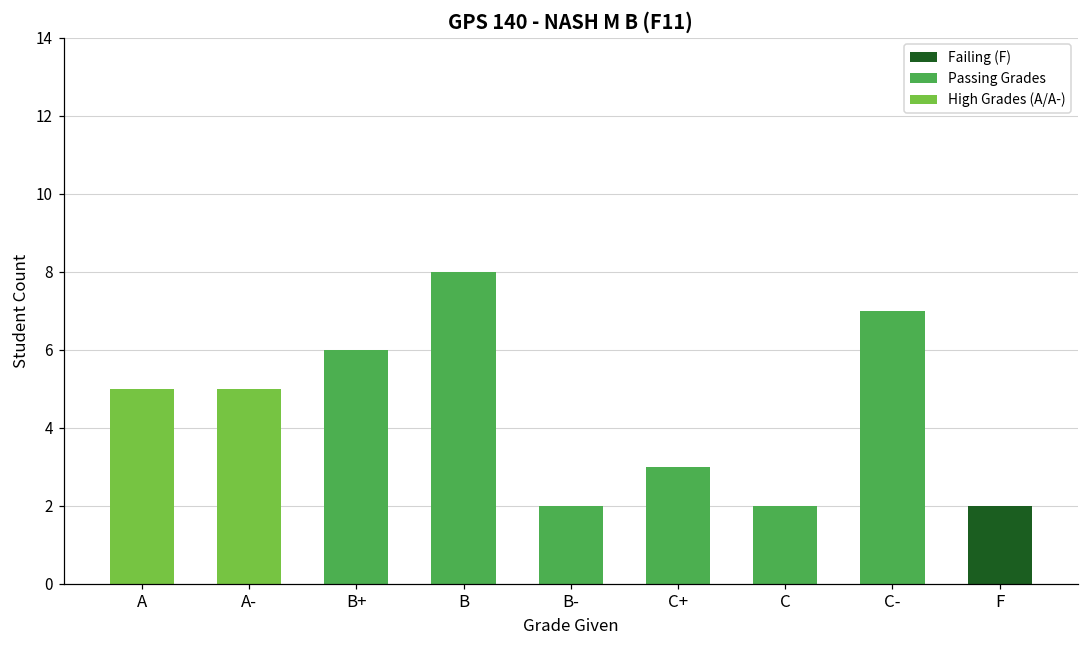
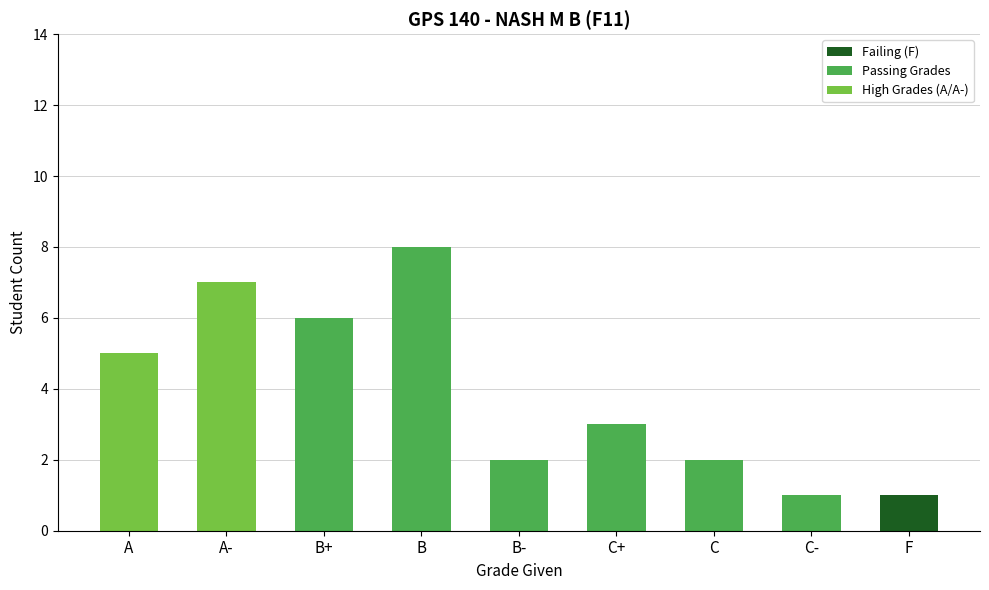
  {
    "A": 5,
-   "A-": 5,
+   "A-": 7,
    "B+": 6,
    "B": 8,
    "B-": 2,
    "C+": 3,
    "C": 2,
-   "C-": 7,
-   "F": 2
+   "C-": 1,
+   "F": 1
  }
